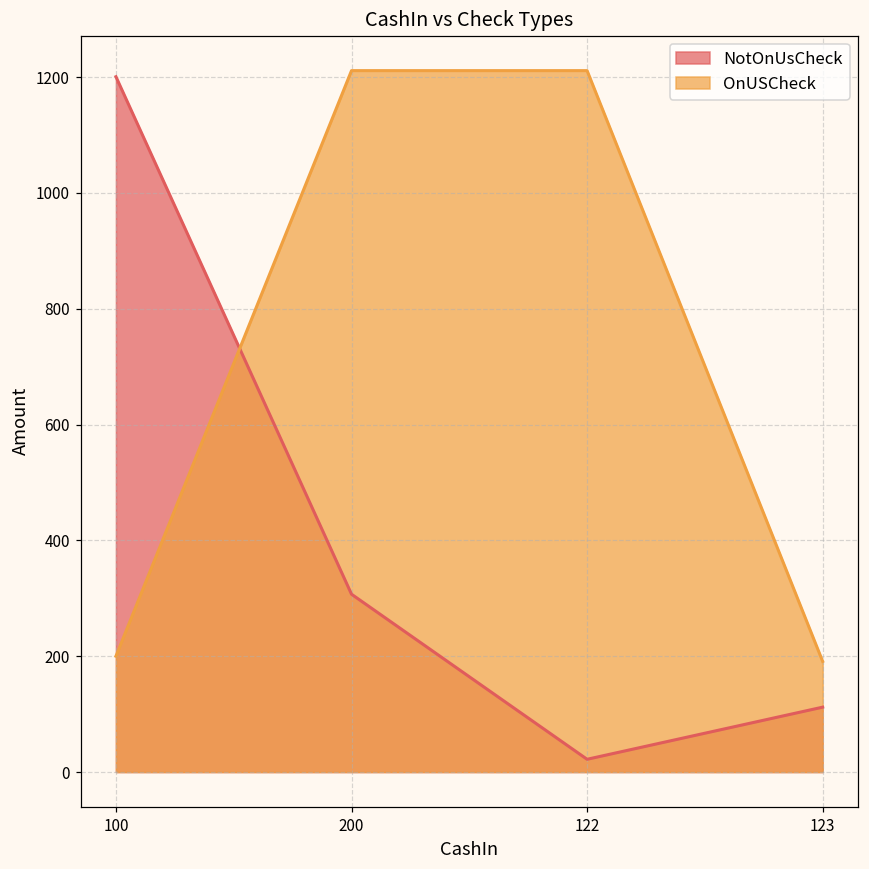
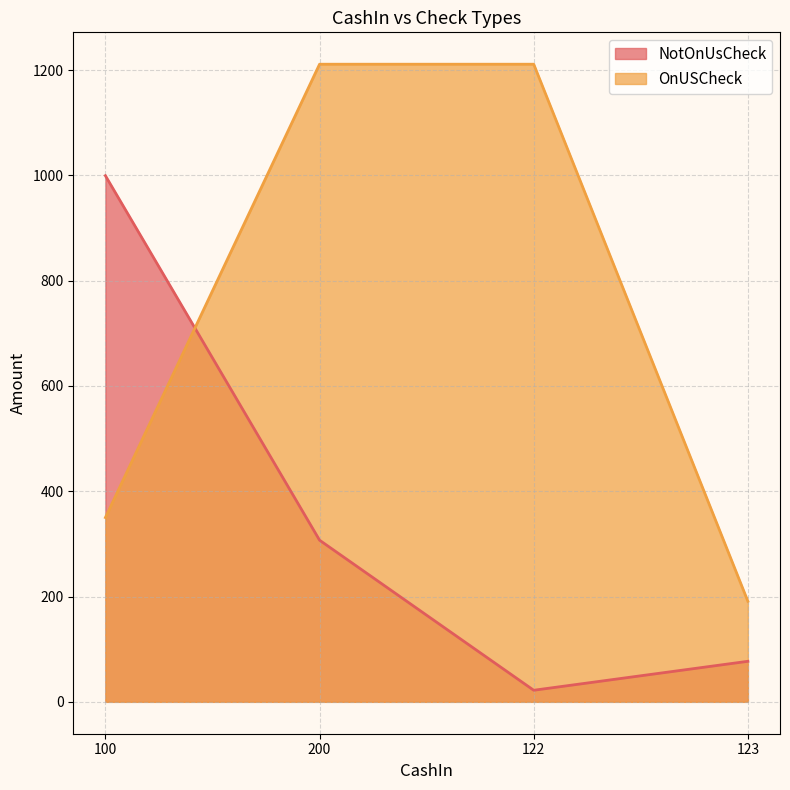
  {
    "NotOnUsCheck": {
-     "100": 1200,
+     "100": 1000,
      "200": 310,
      "122": 20,
-     "123": 110
+     "123": 80
    },
    "OnUSCheck": {
-     "100": 200,
+     "100": 350,
      "200": 1210,
      "122": 1210,
      "123": 190
    }
  }
